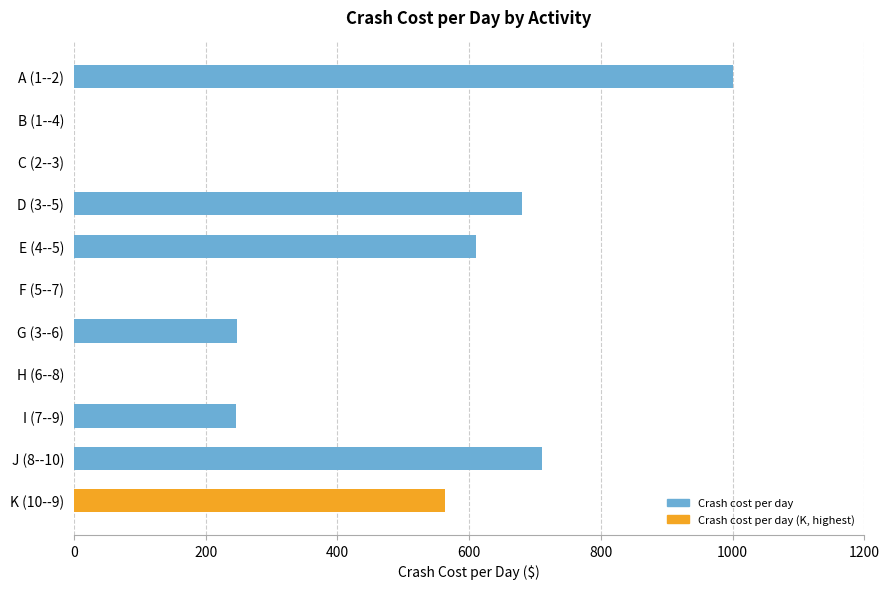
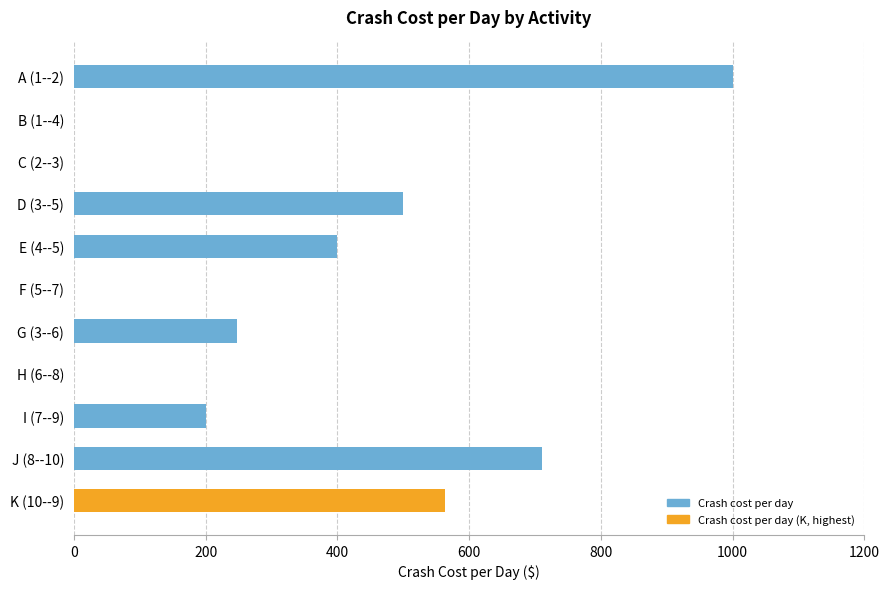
  {
    "A (1--2)": 1000,
    "B (1--4)": 0,
    "C (2--3)": 0,
-   "D (3--5)": 680,
-   "E (4--5)": 610,
+   "D (3--5)": 500,
+   "E (4--5)": 400,
    "F (5--7)": 0,
    "G (3--6)": 250,
    "H (6--8)": 0,
-   "I (7--9)": 250,
+   "I (7--9)": 200,
    "J (8--10)": 710,
    "K (10--9)": 560
  }
